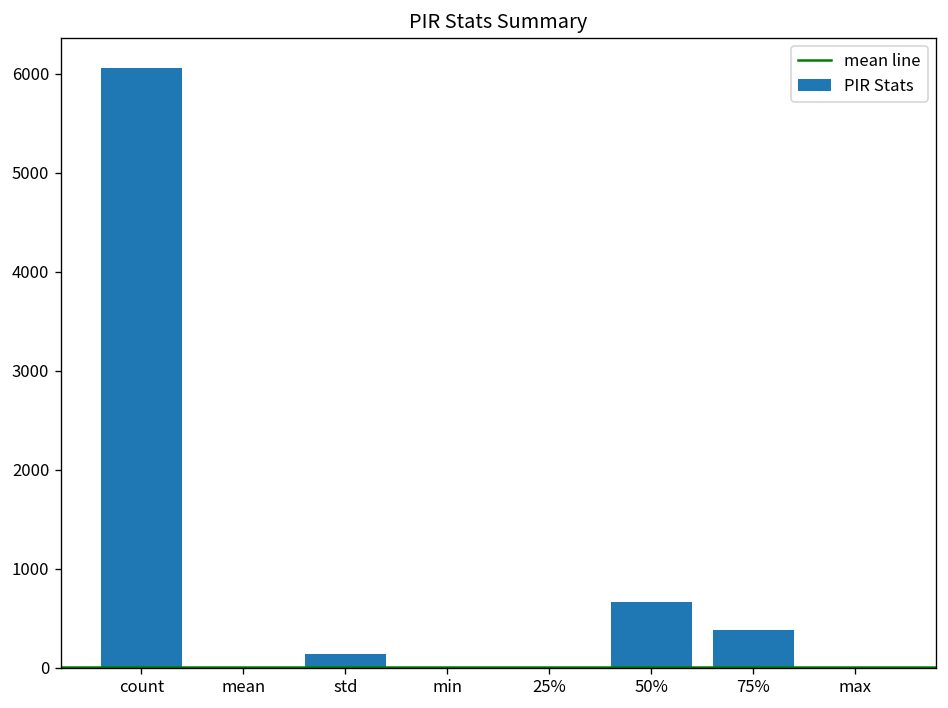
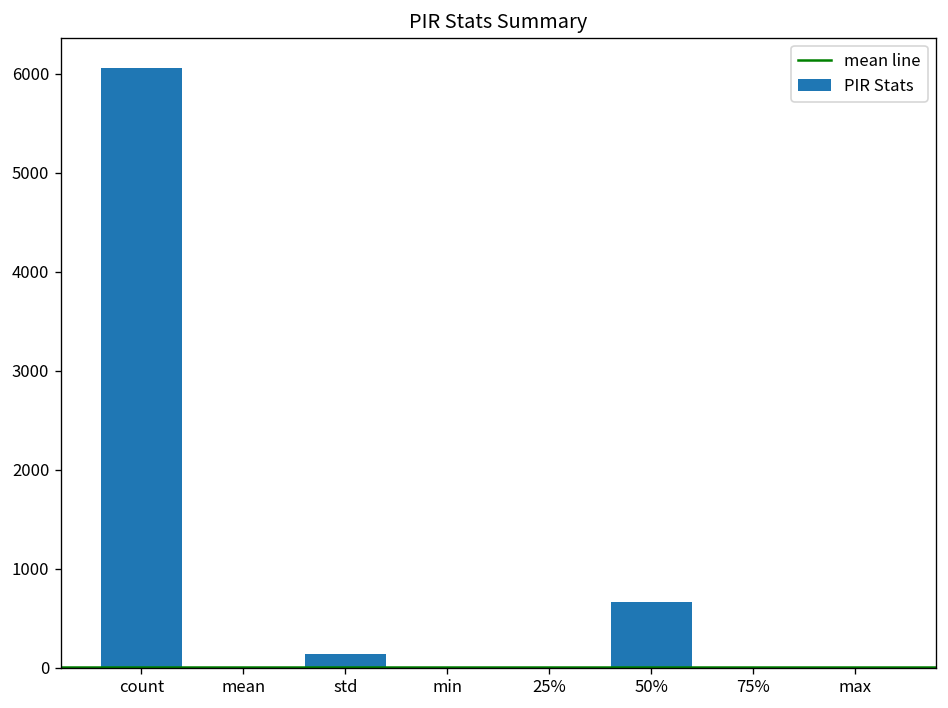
  {
    "count": 6100,
    "std": 100,
    "50%": 700,
-   "75%": 400
+   "75%": 0
  }
